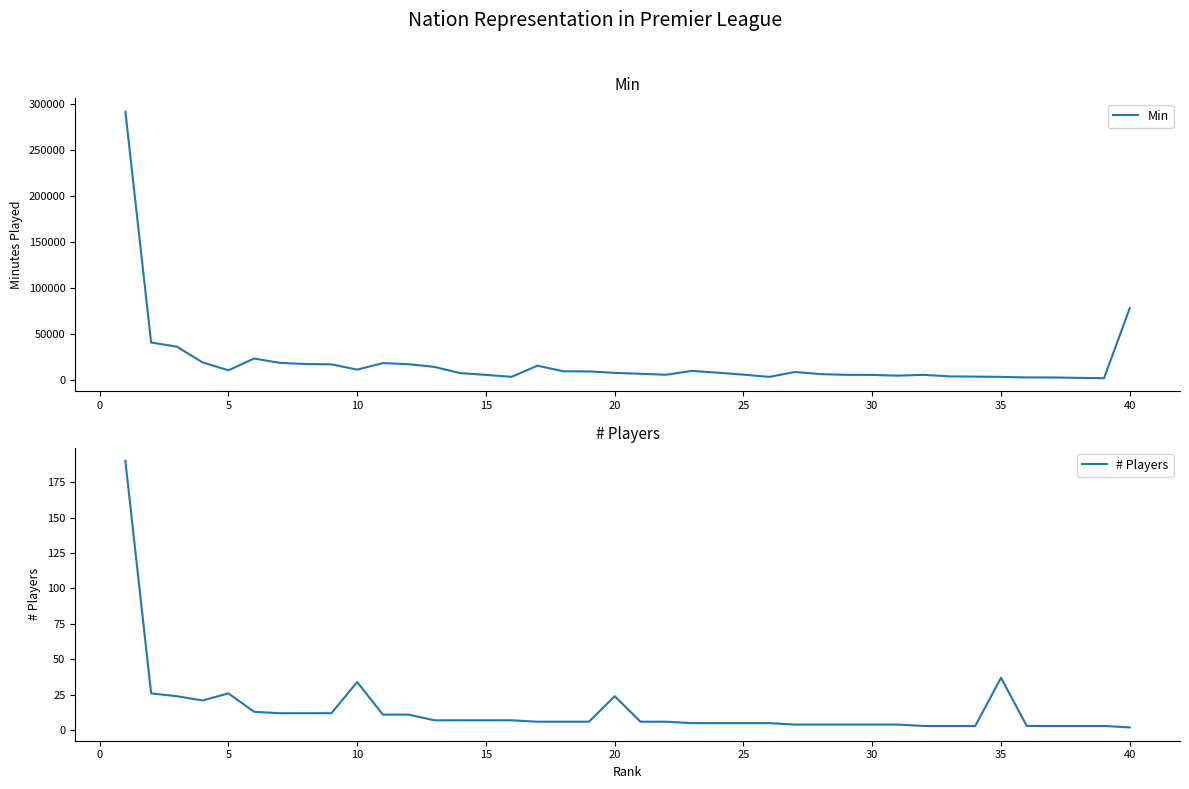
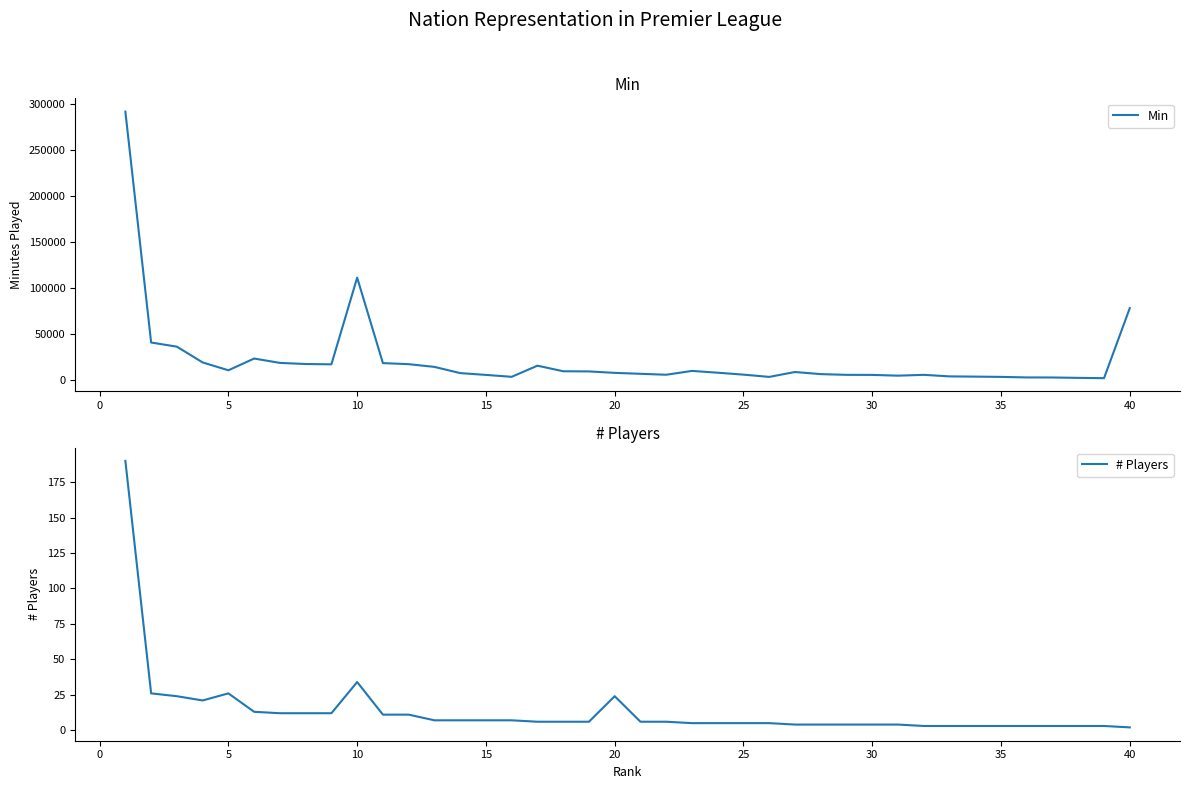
  {
    "Min": {
      "5": 10000,
-     "10": 10000,
+     "10": 110000,
      "15": 10000,
      "20": 10000,
      "25": 10000,
      "30": 10000,
      "35": 0,
      "40": 80000
    },
    "# Players": {
      "5": 26,
      "10": 34,
      "15": 7,
      "20": 24,
      "25": 5,
      "30": 4,
-     "35": 37,
+     "35": 3,
      "40": 2
    }
  }
